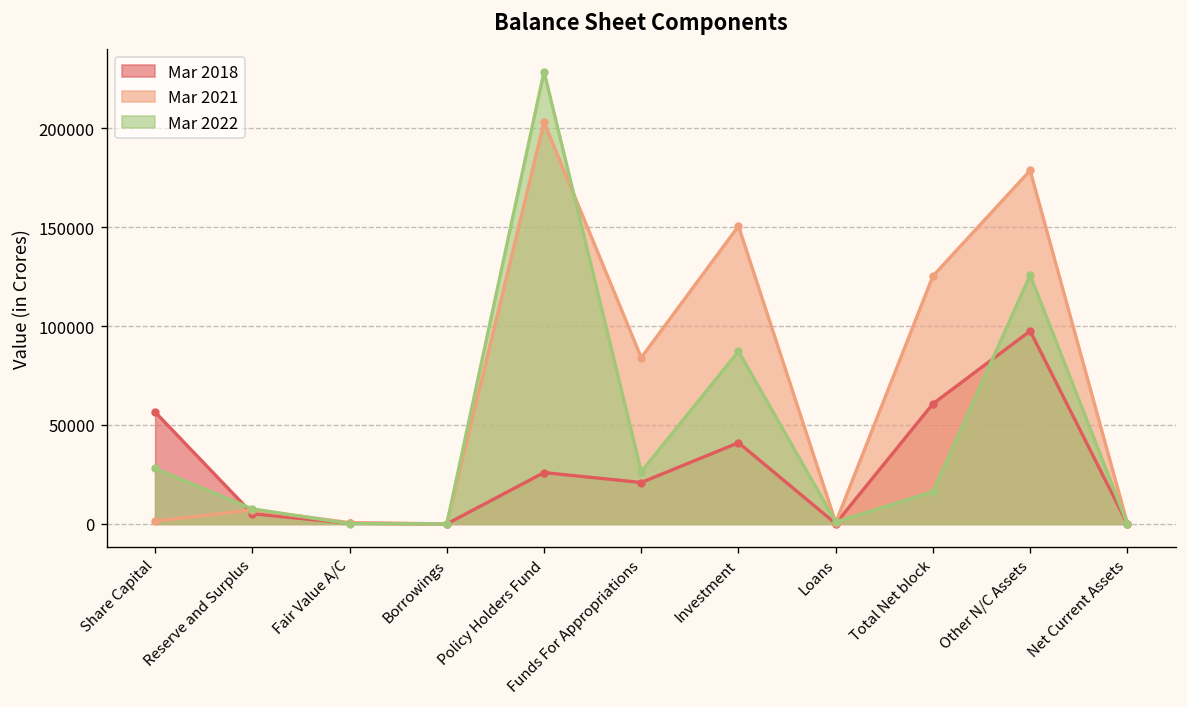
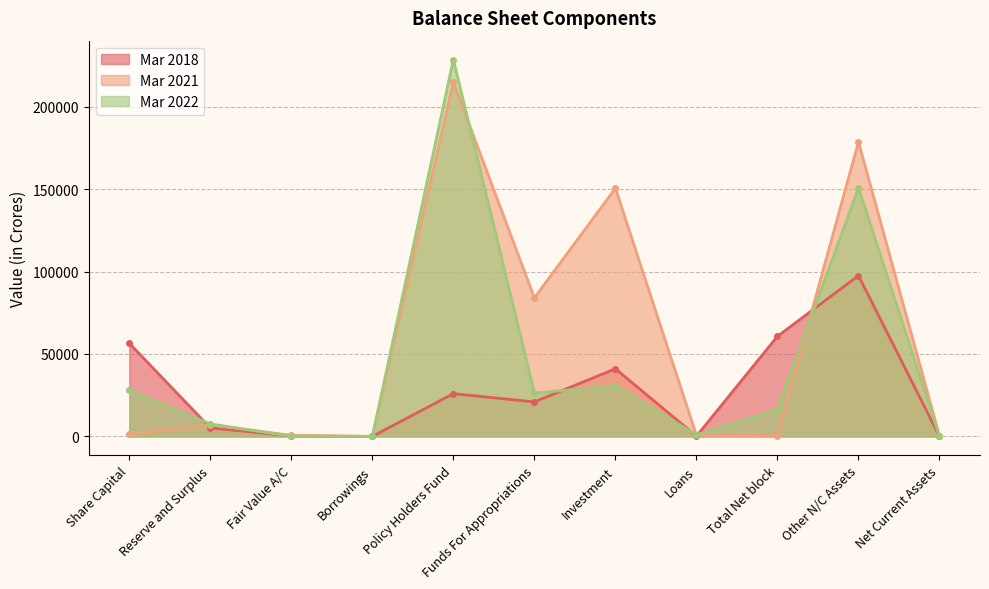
  {
    "Mar 2018": {
      "Share Capital": 56000,
      "Reserve and Surplus": 5000,
      "Policy Holders Fund": 26000,
      "Funds For Appropriations": 21000,
      "Investment": 41000,
      "Total Net block": 61000,
      "Other N/C Assets": 98000
    },
    "Mar 2021": {
      "Share Capital": 1000,
-     "Policy Holders Fund": 203000,
+     "Policy Holders Fund": 215000,
      "Funds For Appropriations": 84000,
      "Investment": 151000,
-     "Total Net block": 125000,
+     "Total Net block": 0,
      "Other N/C Assets": 179000
    },
    "Mar 2022": {
      "Share Capital": 28000,
      "Policy Holders Fund": 229000,
      "Funds For Appropriations": 26000,
-     "Investment": 87000,
+     "Investment": 31000,
      "Total Net block": 16000,
-     "Other N/C Assets": 126000
+     "Other N/C Assets": 151000
    }
  }
